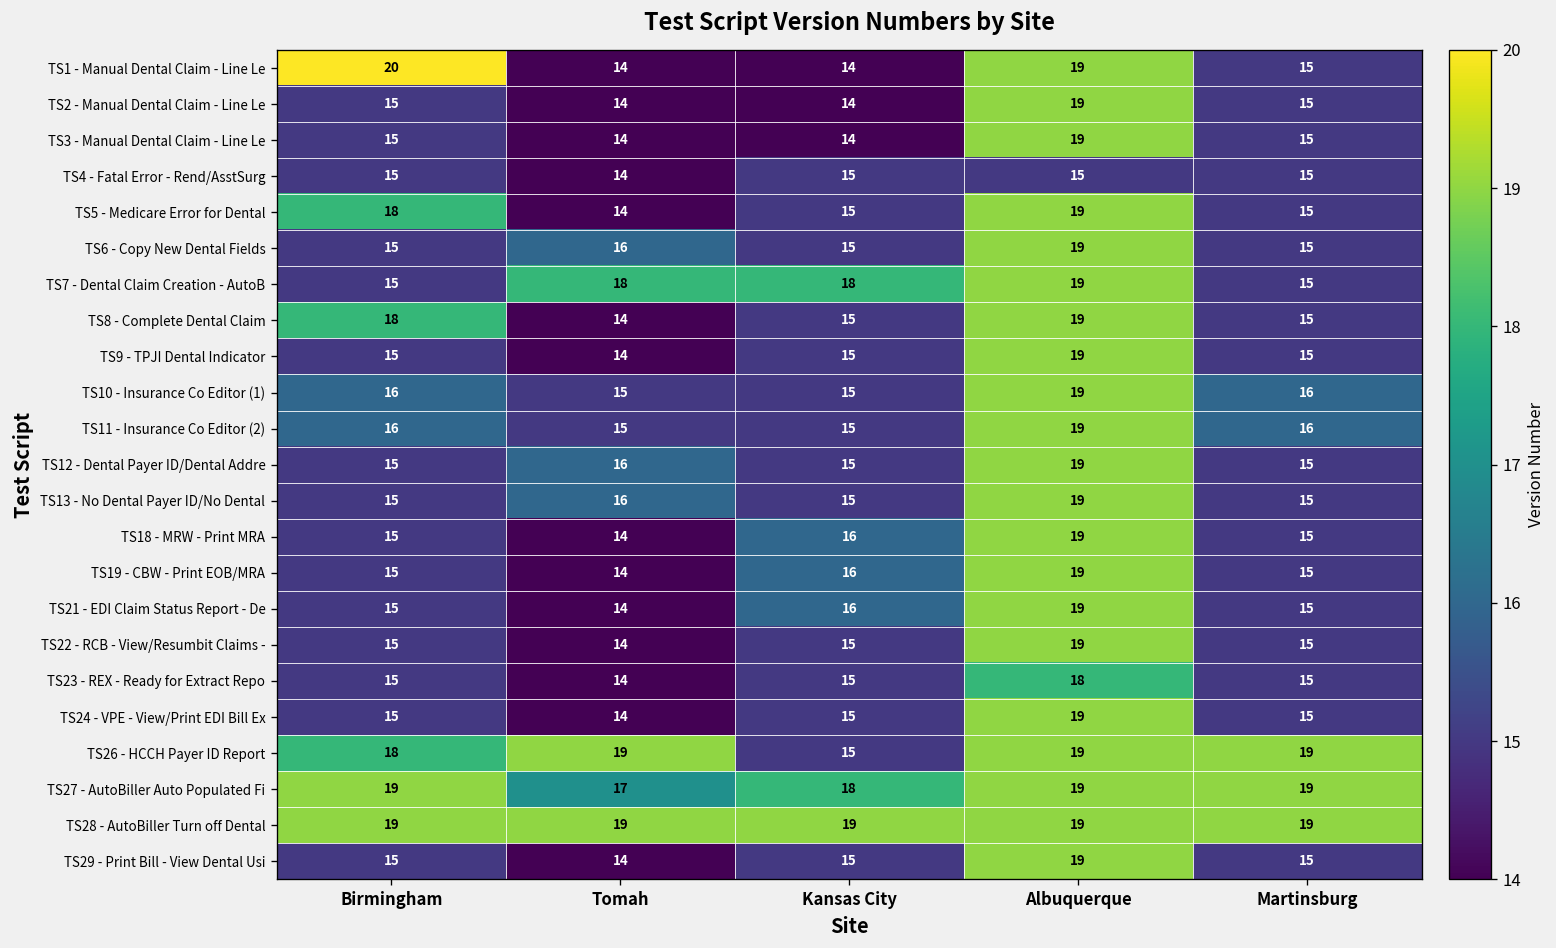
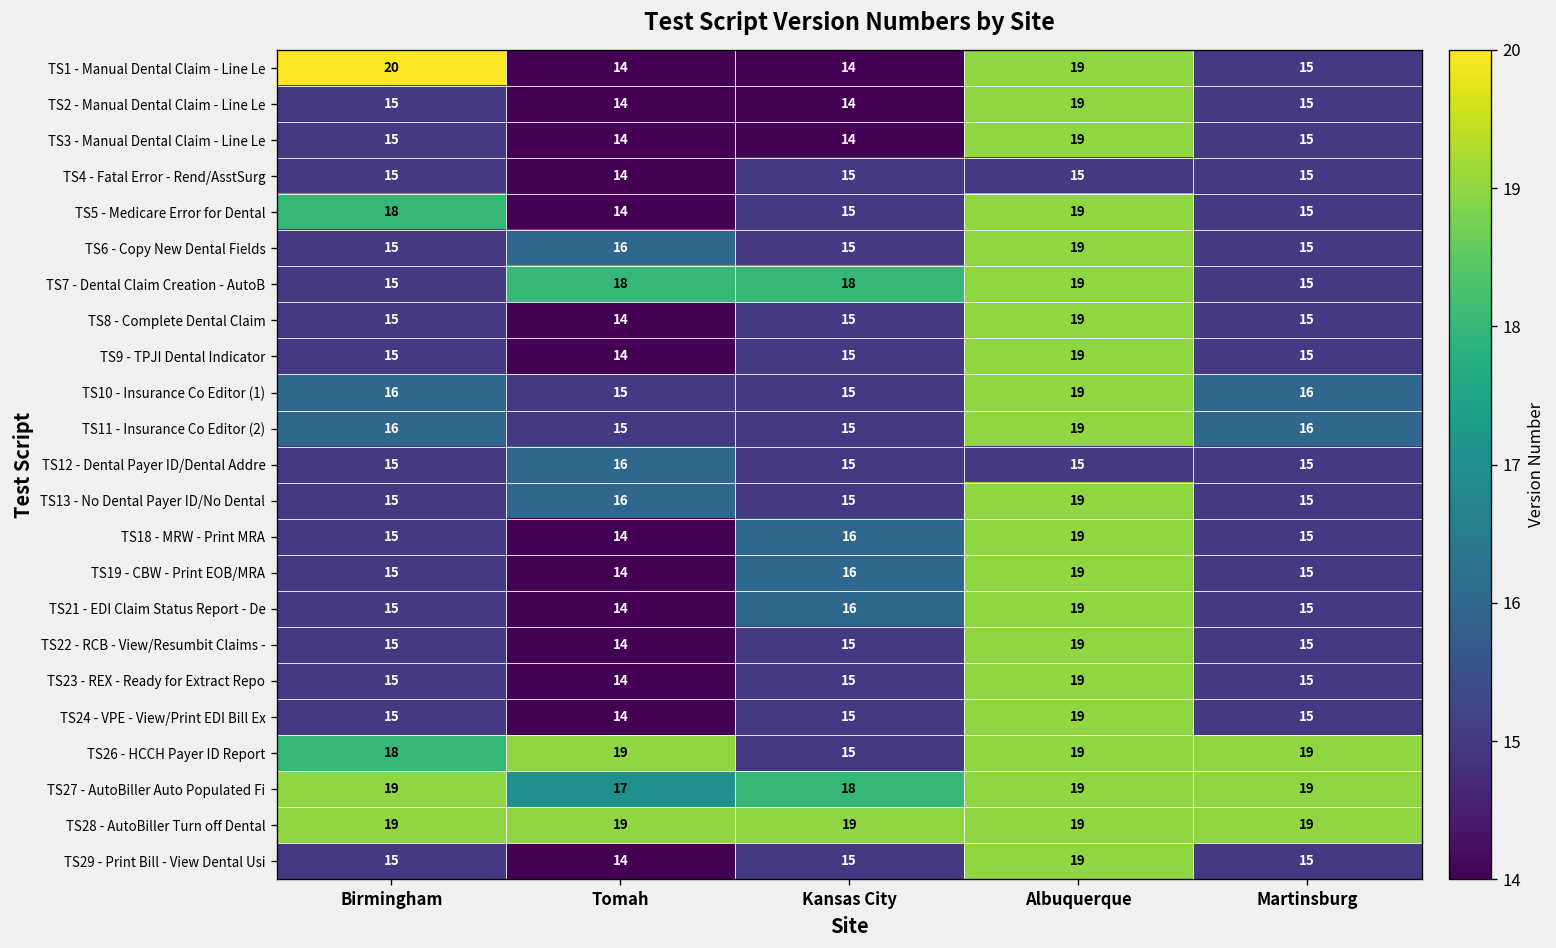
  {
    "TS1 - Manual Dental Claim - Line Le": {
      "Birmingham": 20,
      "Tomah": 14,
      "Kansas City": 14,
      "Albuquerque": 19,
      "Martinsburg": 15
    },
    "TS2 - Manual Dental Claim - Line Le": {
      "Birmingham": 15,
      "Tomah": 14,
      "Kansas City": 14,
      "Albuquerque": 19,
      "Martinsburg": 15
    },
    "TS3 - Manual Dental Claim - Line Le": {
      "Birmingham": 15,
      "Tomah": 14,
      "Kansas City": 14,
      "Albuquerque": 19,
      "Martinsburg": 15
    },
    "TS4 - Fatal Error - Rend/AsstSurg": {
      "Birmingham": 15,
      "Tomah": 14,
      "Kansas City": 15,
      "Albuquerque": 15,
      "Martinsburg": 15
    },
    "TS5 - Medicare Error for Dental": {
      "Birmingham": 18,
      "Tomah": 14,
      "Kansas City": 15,
      "Albuquerque": 19,
      "Martinsburg": 15
    },
    "TS6 - Copy New Dental Fields": {
      "Birmingham": 15,
      "Tomah": 16,
      "Kansas City": 15,
      "Albuquerque": 19,
      "Martinsburg": 15
    },
    "TS7 - Dental Claim Creation - AutoB": {
      "Birmingham": 15,
      "Tomah": 18,
      "Kansas City": 18,
      "Albuquerque": 19,
      "Martinsburg": 15
    },
    "TS8 - Complete Dental Claim": {
-     "Birmingham": 18,
+     "Birmingham": 15,
      "Tomah": 14,
      "Kansas City": 15,
      "Albuquerque": 19,
      "Martinsburg": 15
    },
    "TS9 - TPJI Dental Indicator": {
      "Birmingham": 15,
      "Tomah": 14,
      "Kansas City": 15,
      "Albuquerque": 19,
      "Martinsburg": 15
    },
    "TS10 - Insurance Co Editor (1)": {
      "Birmingham": 16,
      "Tomah": 15,
      "Kansas City": 15,
      "Albuquerque": 19,
      "Martinsburg": 16
    },
    "TS11 - Insurance Co Editor (2)": {
      "Birmingham": 16,
      "Tomah": 15,
      "Kansas City": 15,
      "Albuquerque": 19,
      "Martinsburg": 16
    },
    "TS12 - Dental Payer ID/Dental Addre": {
      "Birmingham": 15,
      "Tomah": 16,
      "Kansas City": 15,
-     "Albuquerque": 19,
+     "Albuquerque": 15,
      "Martinsburg": 15
    },
    "TS13 - No Dental Payer ID/No Dental": {
      "Birmingham": 15,
      "Tomah": 16,
      "Kansas City": 15,
      "Albuquerque": 19,
      "Martinsburg": 15
    },
    "TS18 - MRW - Print MRA": {
      "Birmingham": 15,
      "Tomah": 14,
      "Kansas City": 16,
      "Albuquerque": 19,
      "Martinsburg": 15
    },
    "TS19 - CBW - Print EOB/MRA": {
      "Birmingham": 15,
      "Tomah": 14,
      "Kansas City": 16,
      "Albuquerque": 19,
      "Martinsburg": 15
    },
    "TS21 - EDI Claim Status Report - De": {
      "Birmingham": 15,
      "Tomah": 14,
      "Kansas City": 16,
      "Albuquerque": 19,
      "Martinsburg": 15
    },
    "TS22 - RCB - View/Resumbit Claims -": {
      "Birmingham": 15,
      "Tomah": 14,
      "Kansas City": 15,
      "Albuquerque": 19,
      "Martinsburg": 15
    },
    "TS23 - REX - Ready for Extract Repo": {
      "Birmingham": 15,
      "Tomah": 14,
      "Kansas City": 15,
-     "Albuquerque": 18,
+     "Albuquerque": 19,
      "Martinsburg": 15
    },
    "TS24 - VPE - View/Print EDI Bill Ex": {
      "Birmingham": 15,
      "Tomah": 14,
      "Kansas City": 15,
      "Albuquerque": 19,
      "Martinsburg": 15
    },
    "TS26 - HCCH Payer ID Report": {
      "Birmingham": 18,
      "Tomah": 19,
      "Kansas City": 15,
      "Albuquerque": 19,
      "Martinsburg": 19
    },
    "TS27 - AutoBiller Auto Populated Fi": {
      "Birmingham": 19,
      "Tomah": 17,
      "Kansas City": 18,
      "Albuquerque": 19,
      "Martinsburg": 19
    },
    "TS28 - AutoBiller Turn off Dental": {
      "Birmingham": 19,
      "Tomah": 19,
      "Kansas City": 19,
      "Albuquerque": 19,
      "Martinsburg": 19
    },
    "TS29 - Print Bill - View Dental Usi": {
      "Birmingham": 15,
      "Tomah": 14,
      "Kansas City": 15,
      "Albuquerque": 19,
      "Martinsburg": 15
    }
  }
